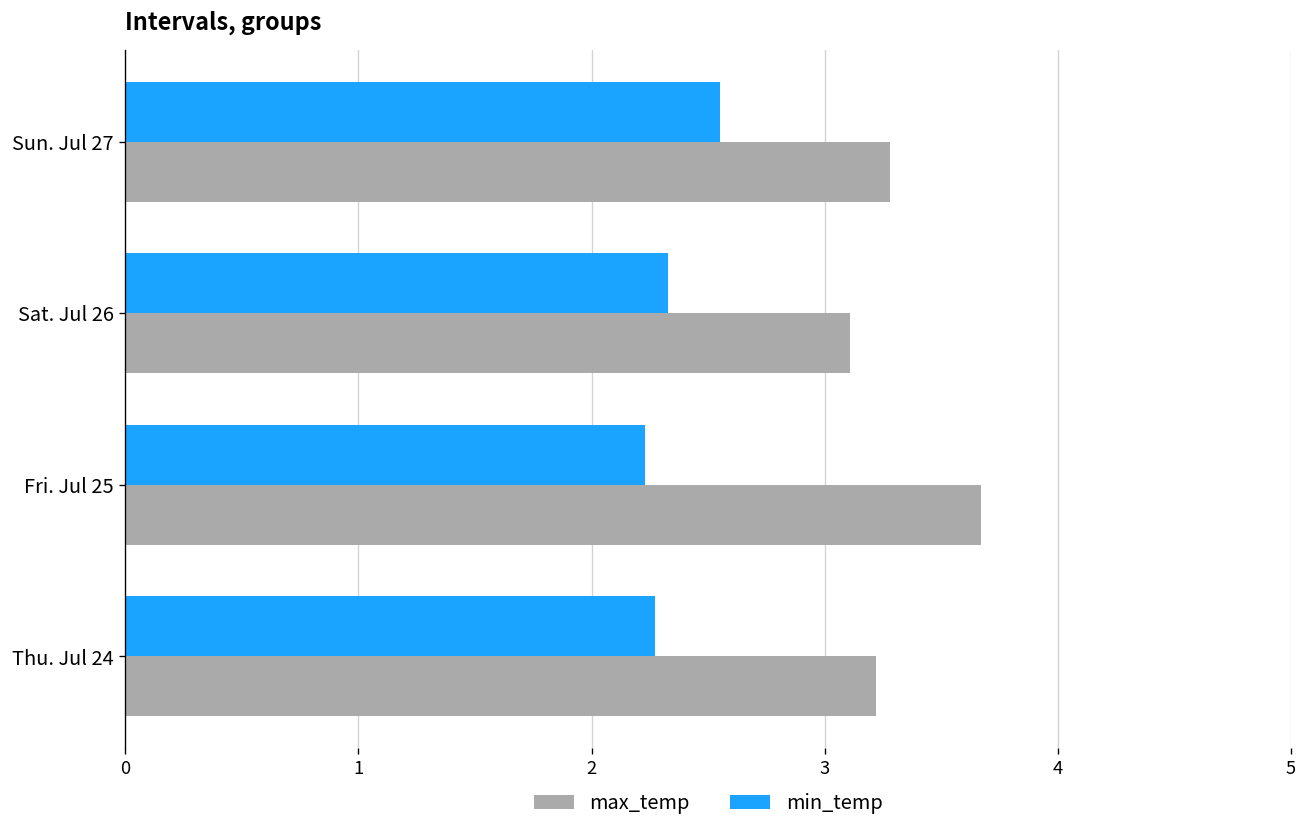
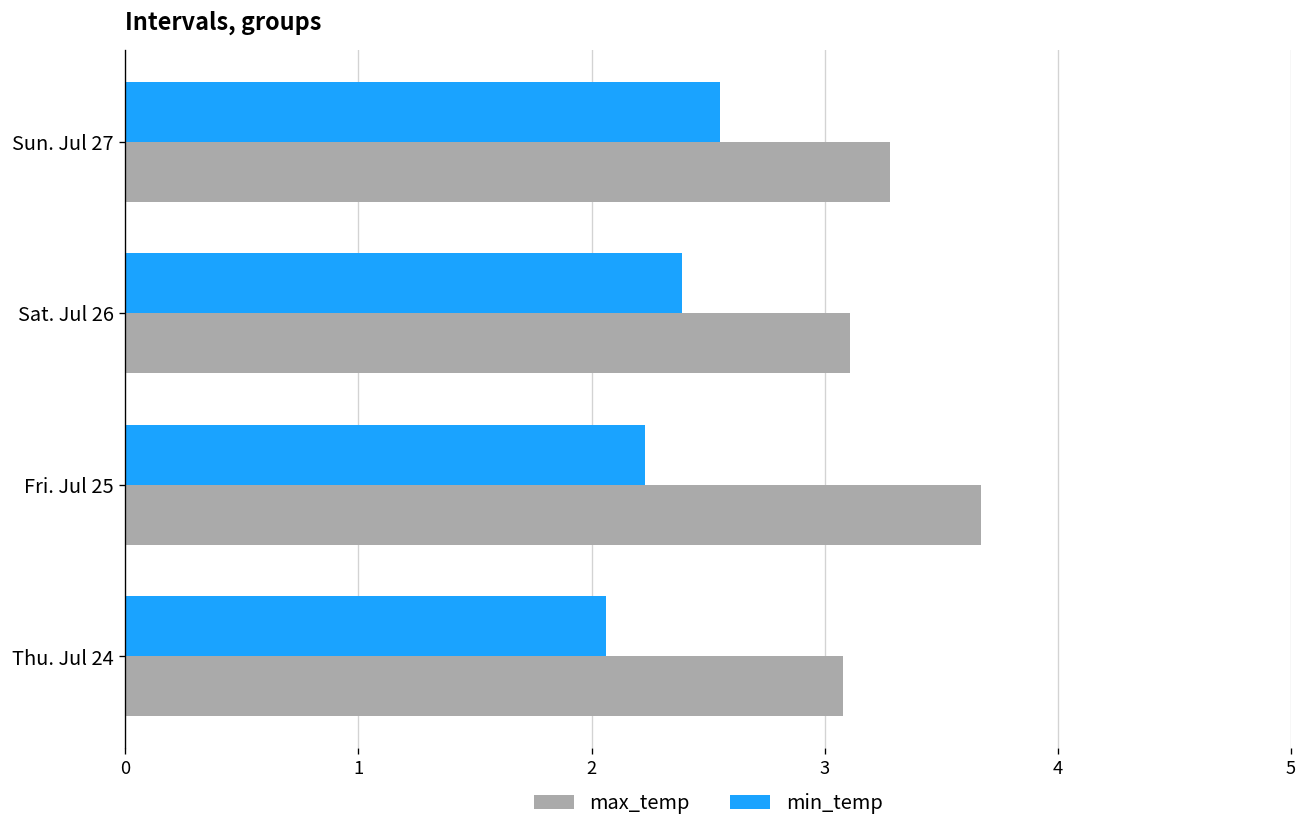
  {
    "max_temp": {
      "Sun. Jul 27": 3.28,
      "Sat. Jul 26": 3.11,
      "Fri. Jul 25": 3.67,
-     "Thu. Jul 24": 3.22
+     "Thu. Jul 24": 3.08
    },
    "min_temp": {
      "Sun. Jul 27": 2.55,
-     "Sat. Jul 26": 2.33,
+     "Sat. Jul 26": 2.39,
      "Fri. Jul 25": 2.23,
-     "Thu. Jul 24": 2.27
+     "Thu. Jul 24": 2.06
    }
  }
